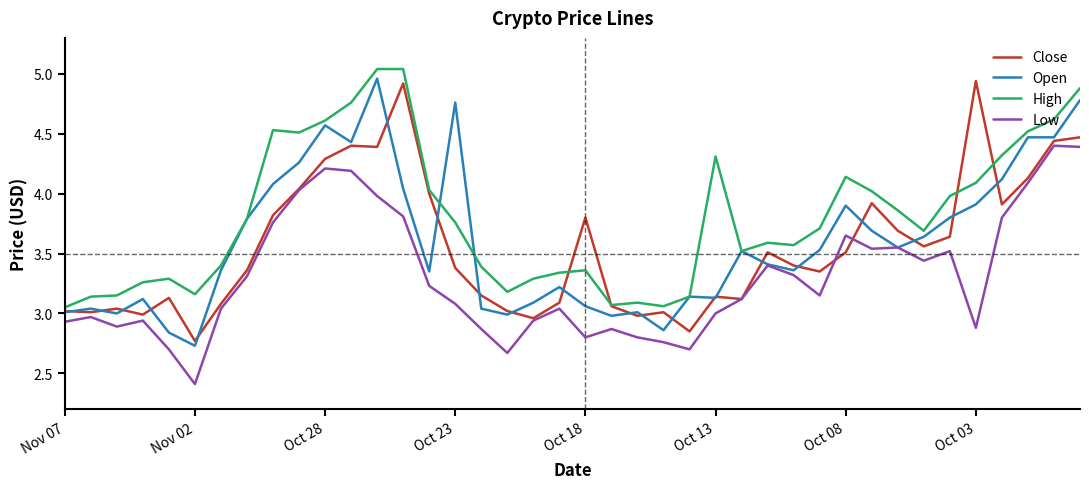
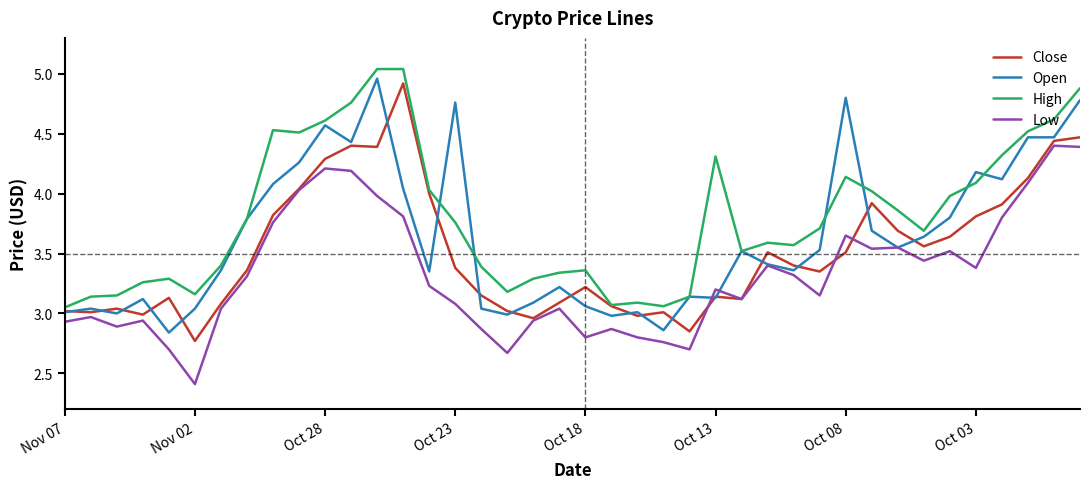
  {
    "Close": {
      "Nov 02": 2.77,
      "Oct 28": 4.29,
      "Oct 23": 3.38,
-     "Oct 18": 3.80,
+     "Oct 18": 3.22,
      "Oct 08": 3.51,
-     "Oct 03": 4.94
+     "Oct 03": 3.81
    },
    "Open": {
-     "Nov 02": 2.73,
+     "Nov 02": 3.04,
      "Oct 28": 4.57,
      "Oct 23": 4.76,
      "Oct 18": 3.06,
-     "Oct 08": 3.9,
-     "Oct 03": 3.91
+     "Oct 08": 4.8,
+     "Oct 03": 4.18
    },
    "High": {
      "Nov 07": 3.05,
      "Nov 02": 3.16,
      "Oct 28": 4.61,
      "Oct 23": 3.76,
      "Oct 18": 3.36,
      "Oct 13": 4.31,
      "Oct 08": 4.14,
      "Oct 03": 4.09
    },
    "Low": {
      "Nov 07": 2.93,
      "Nov 02": 2.41,
      "Oct 28": 4.21,
      "Oct 23": 3.08,
      "Oct 18": 2.80,
-     "Oct 13": 3.0,
+     "Oct 13": 3.2,
      "Oct 08": 3.65,
-     "Oct 03": 2.88
+     "Oct 03": 3.38
    }
  }
